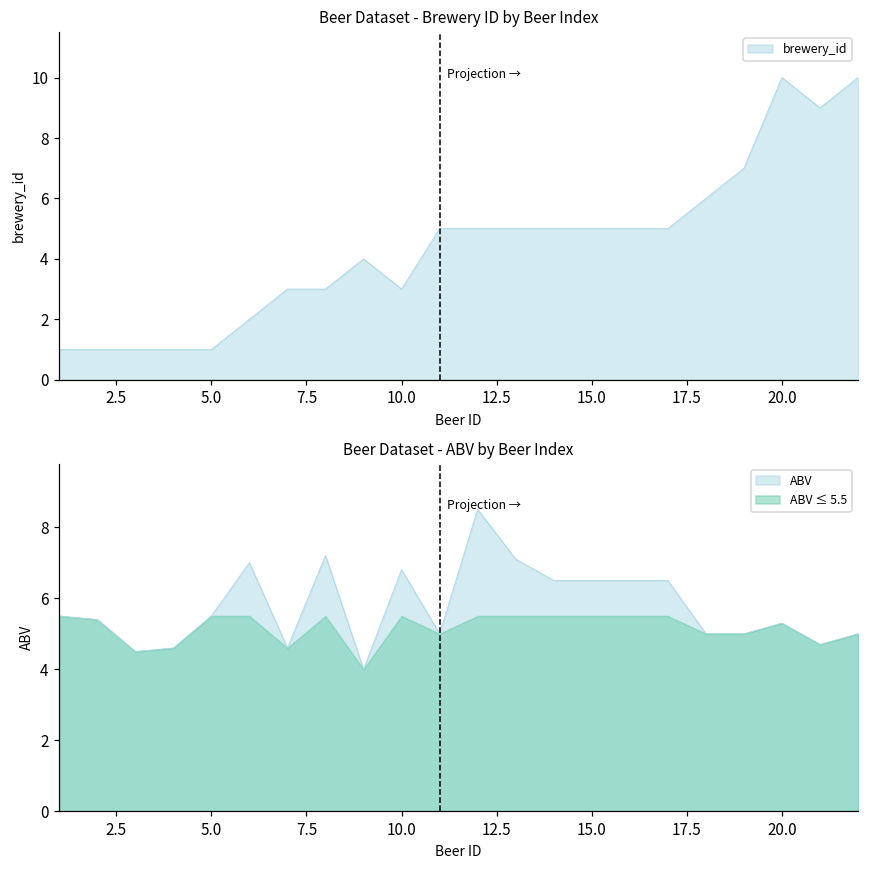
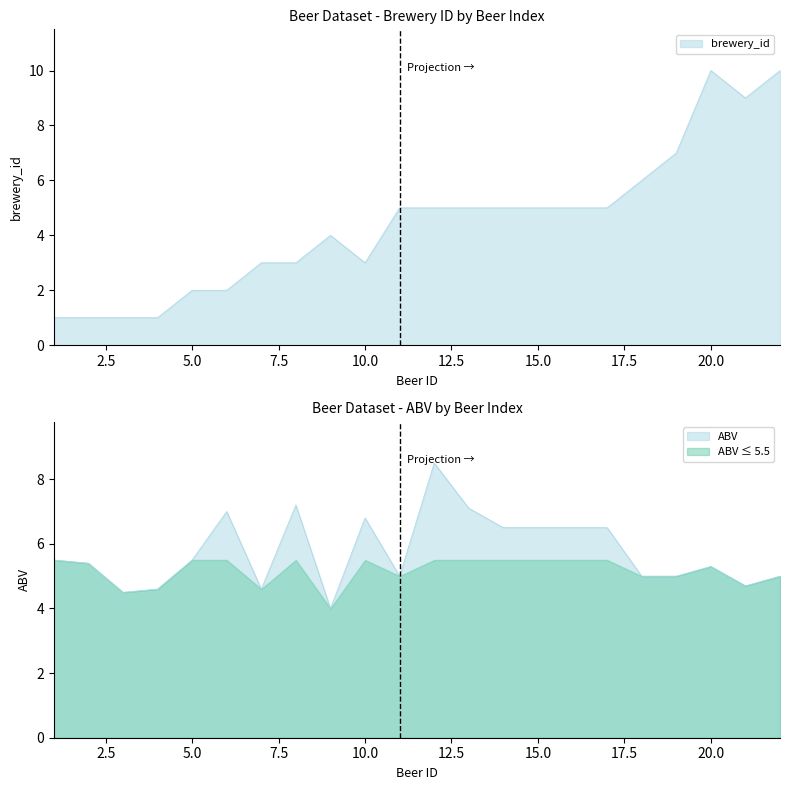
  {
    "Beer Dataset - Brewery ID by Beer Index": {
-     "5.0": 1,
+     "5.0": 2,
      "10.0": 3,
      "20.0": 10
    },
    "Beer Dataset - ABV by Beer Index": {
      "ABV": {
        "10.0": 6.8
      },
      "ABV ≤ 5.5": {
        "10.0": 5.5
      }
    }
  }
